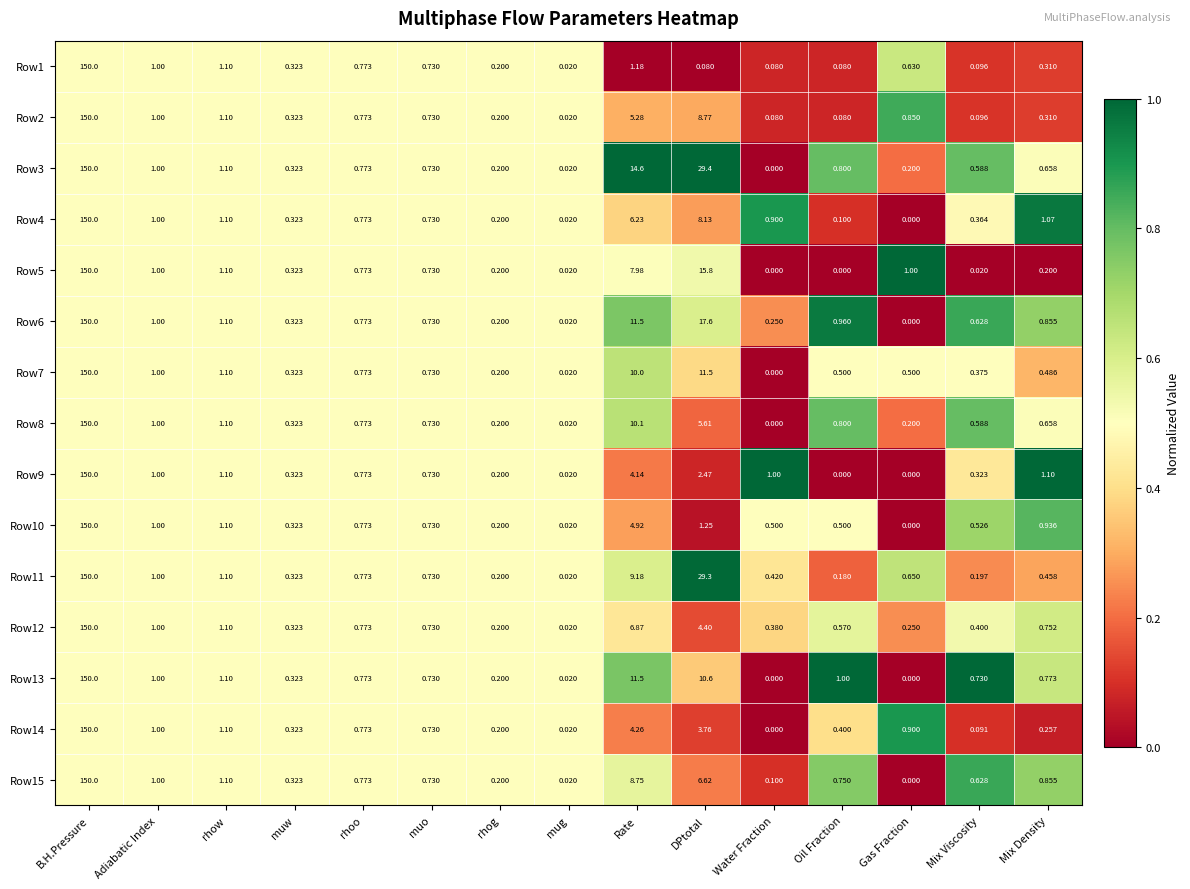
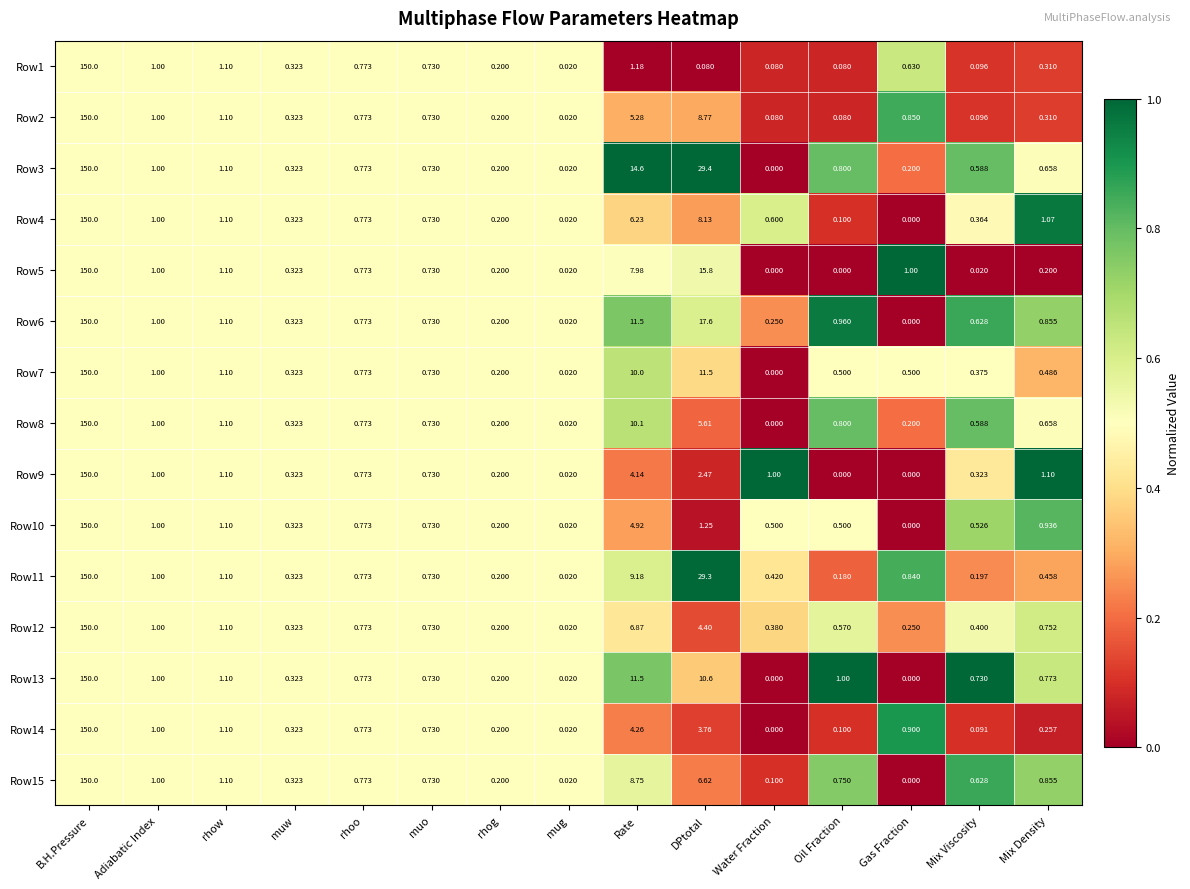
  {
    "Row4": {
      "B.H.Pressure": 150.0,
      "Adiabatic Index": 1.00,
      "rhow": 1.10,
      "muw": 0.323,
      "rhoo": 0.773,
      "muo": 0.730,
      "rhog": 0.200,
      "mug": 0.020,
      "Rate": 6.23,
      "DPtotal": 8.13,
-     "Water Fraction": 0.900,
+     "Water Fraction": 0.600,
      "Oil Fraction": 0.100,
      "Gas Fraction": 0.000,
      "Mix Viscosity": 0.364,
      "Mix Density": 1.07
    },
    "Row11": {
      "B.H.Pressure": 150.0,
      "Adiabatic Index": 1.00,
      "rhow": 1.10,
      "muw": 0.323,
      "rhoo": 0.773,
      "muo": 0.730,
      "rhog": 0.200,
      "mug": 0.020,
      "Rate": 9.18,
      "DPtotal": 29.3,
      "Water Fraction": 0.420,
      "Oil Fraction": 0.180,
-     "Gas Fraction": 0.650,
+     "Gas Fraction": 0.840,
      "Mix Viscosity": 0.197,
      "Mix Density": 0.458
    },
    "Row14": {
      "B.H.Pressure": 150.0,
      "Adiabatic Index": 1.00,
      "rhow": 1.10,
      "muw": 0.323,
      "rhoo": 0.773,
      "muo": 0.730,
      "rhog": 0.200,
      "mug": 0.020,
      "Rate": 4.26,
      "DPtotal": 3.76,
      "Water Fraction": 0.000,
-     "Oil Fraction": 0.400,
+     "Oil Fraction": 0.100,
      "Gas Fraction": 0.900,
      "Mix Viscosity": 0.091,
      "Mix Density": 0.257
    }
  }
